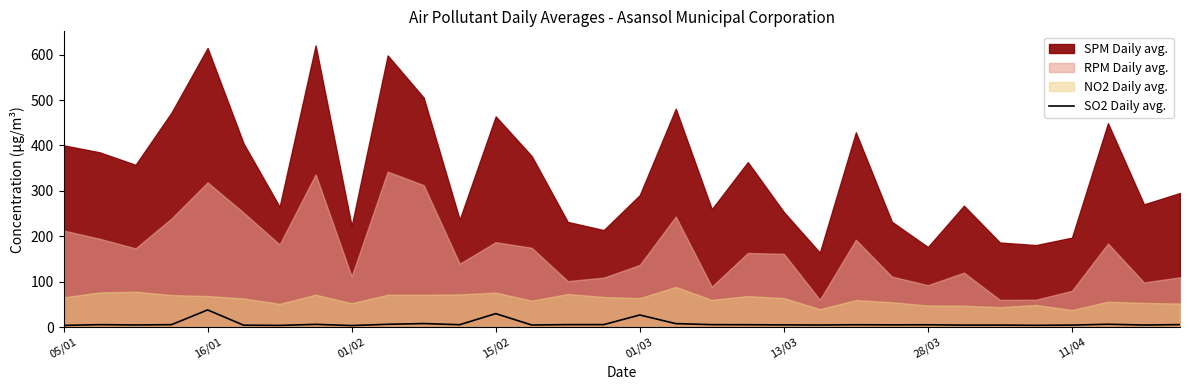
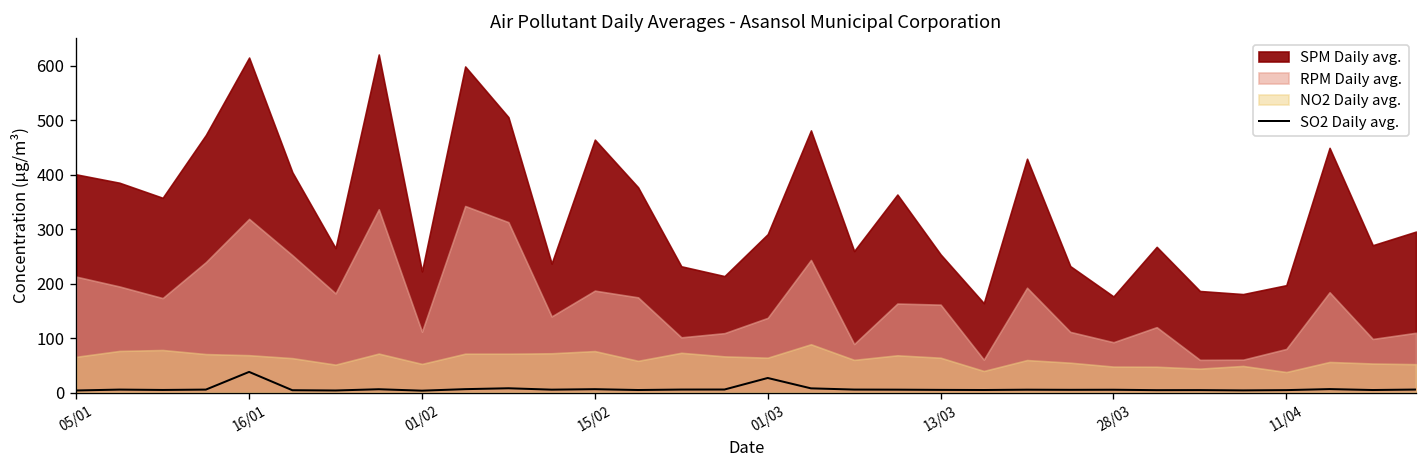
  {
    "SO2 Daily avg.": {
      "05/01": 0,
      "16/01": 40,
      "01/02": 0,
-     "15/02": 30,
+     "15/02": 10,
      "01/03": 30,
      "13/03": 0,
      "28/03": 10,
      "11/04": 0
    },
    "SPM Daily avg.": {
      "05/01": 400,
      "16/01": 610,
      "01/02": 220,
      "15/02": 460,
      "01/03": 290,
      "13/03": 250,
      "28/03": 180,
      "11/04": 200
    }
  }
